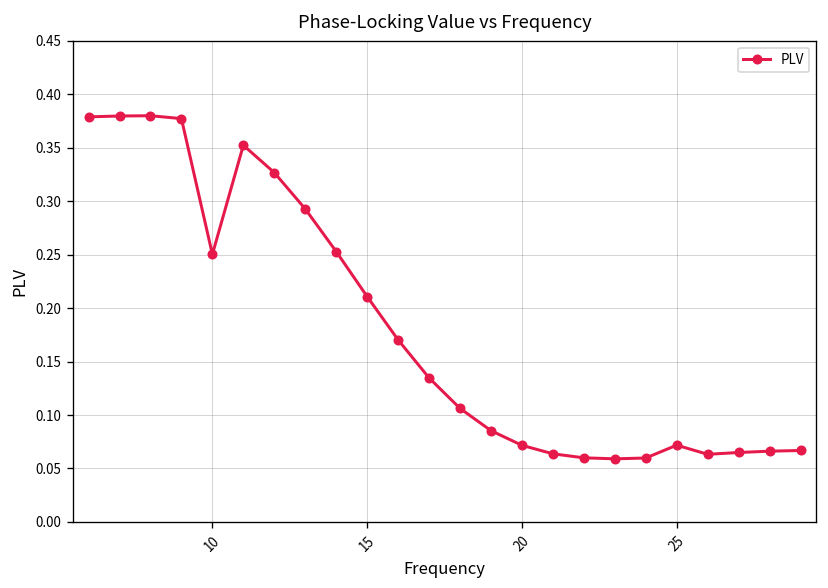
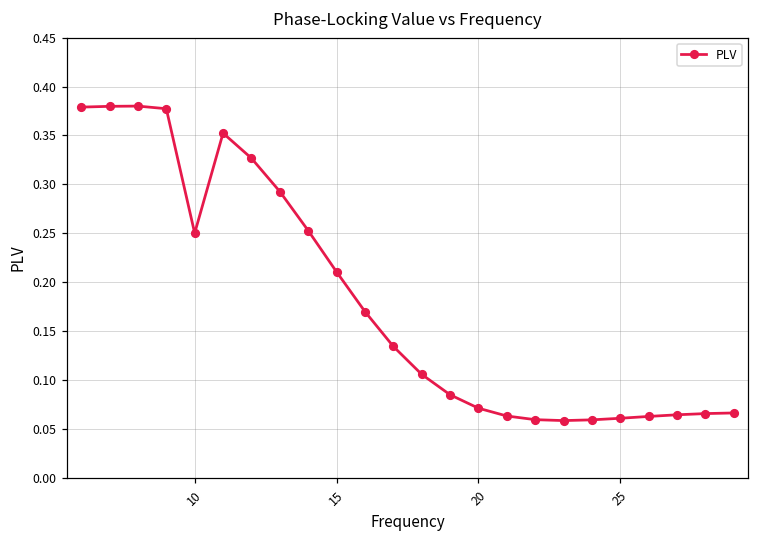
  {
    "10": 0.25,
    "15": 0.21,
    "20": 0.07,
-   "25": 0.07
+   "25": 0.06
  }
